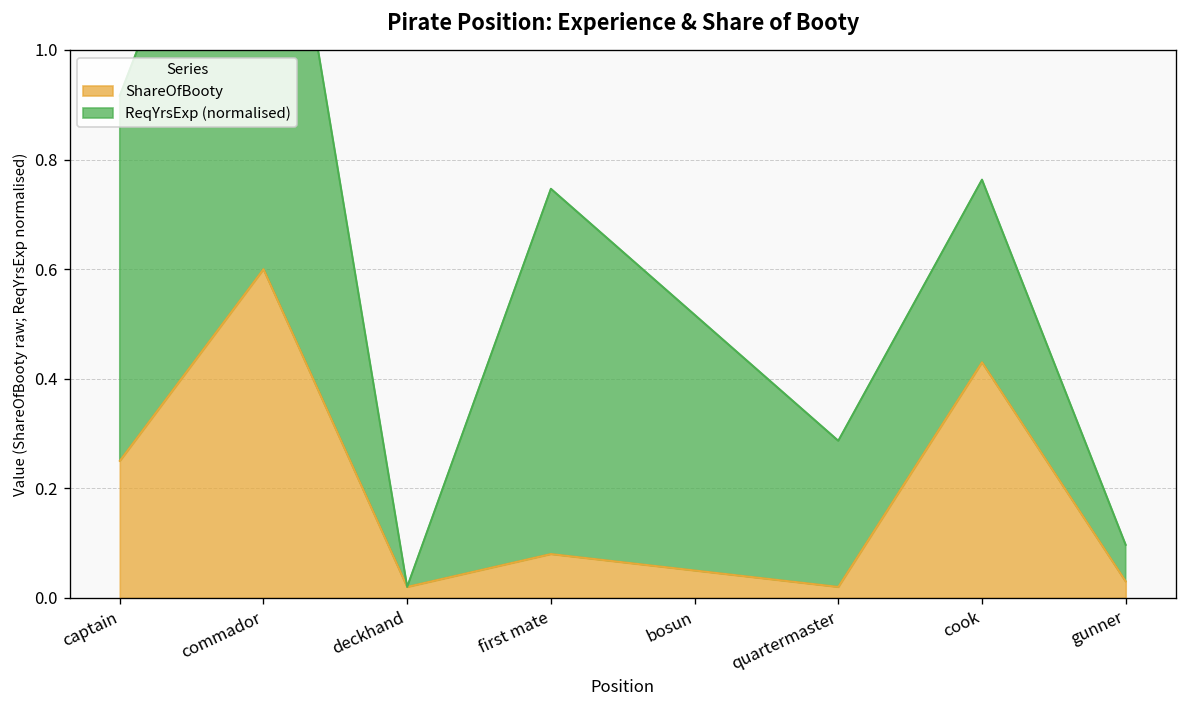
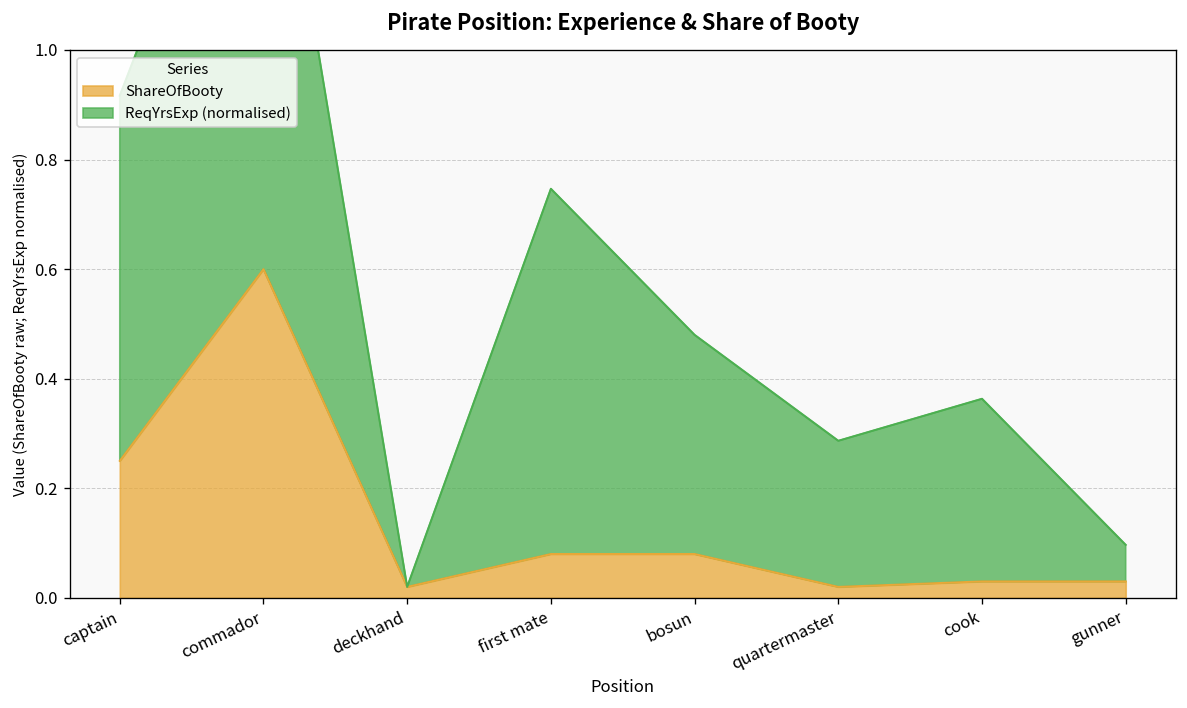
  {
    "ShareOfBooty": {
      "captain": 0.25,
      "commador": 0.60,
      "first mate": 0.08,
-     "bosun": 0.05,
+     "bosun": 0.08,
      "quartermaster": 0.02,
-     "cook": 0.43,
+     "cook": 0.03,
      "gunner": 0.03
    },
    "ReqYrsExp (normalised)": {
      "first mate": 0.67,
-     "bosun": 0.47,
+     "bosun": 0.40,
      "quartermaster": 0.27,
      "cook": 0.33,
      "gunner": 0.07
    }
  }
